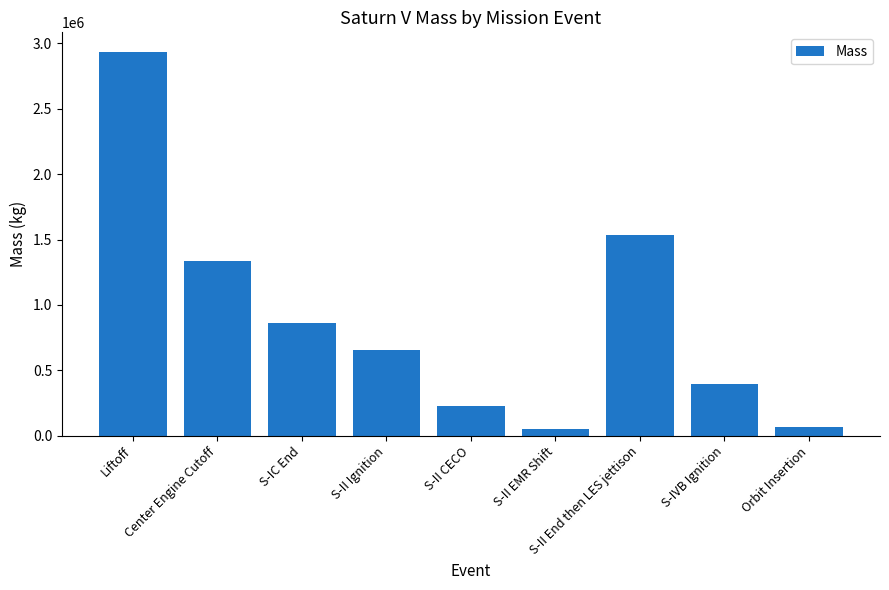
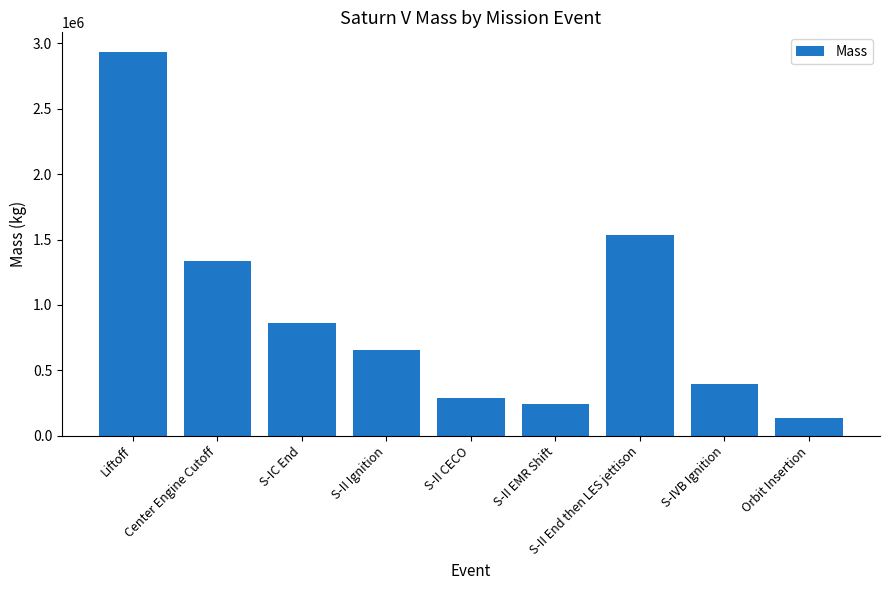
  {
    "Liftoff": 2940000,
    "Center Engine Cutoff": 1330000,
    "S-IC End": 860000,
    "S-II Ignition": 650000,
-   "S-II CECO": 230000,
-   "S-II EMR Shift": 50000,
+   "S-II CECO": 290000,
+   "S-II EMR Shift": 240000,
    "S-II End then LES jettison": 1530000,
    "S-IVB Ignition": 400000,
-   "Orbit Insertion": 60000
+   "Orbit Insertion": 140000
  }
